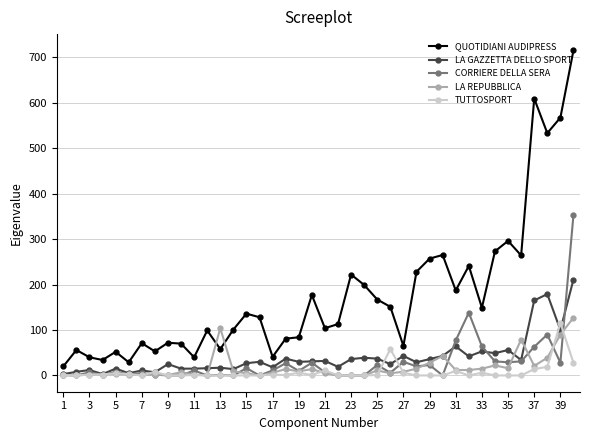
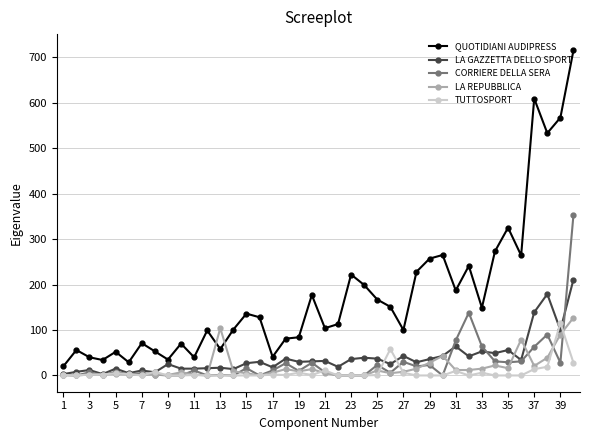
  {
    "QUOTIDIANI AUDIPRESS": {
      "1": 20,
      "3": 40,
      "5": 50,
      "7": 70,
-     "9": 70,
+     "9": 40,
      "11": 40,
      "13": 60,
      "15": 140,
      "17": 40,
      "19": 80,
      "21": 100,
      "23": 220,
      "25": 170,
-     "27": 70,
+     "27": 100,
      "29": 260,
      "31": 190,
      "33": 150,
-     "35": 300,
+     "35": 330,
      "37": 610,
      "39": 570
    },
    "LA GAZZETTA DELLO SPORT": {
      "5": 20,
      "7": 10,
      "9": 30,
      "13": 20,
      "15": 30,
      "17": 20,
      "19": 30,
      "21": 30,
      "23": 40,
      "25": 40,
      "27": 40,
      "29": 40,
      "31": 60,
      "33": 50,
      "35": 60,
-     "37": 170,
+     "37": 140,
      "39": 100
    },
    "CORRIERE DELLA SERA": {
      "15": 20,
      "25": 20,
      "27": 30,
      "31": 80,
      "33": 60,
      "35": 30,
      "37": 60,
      "39": 30
    }
  }
